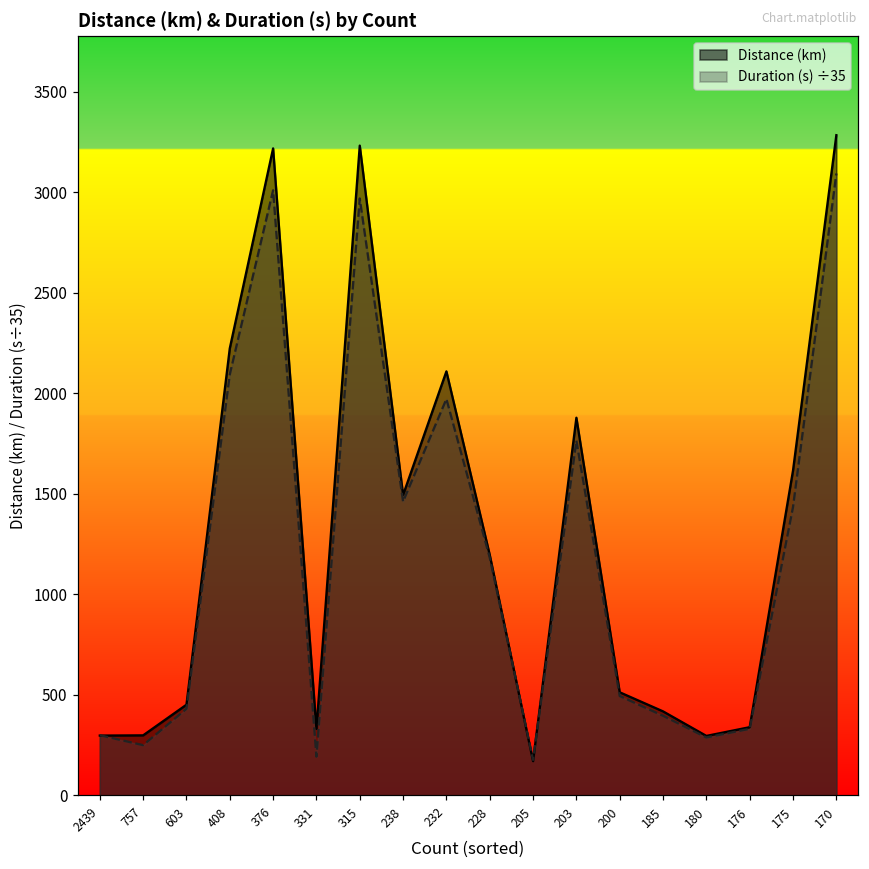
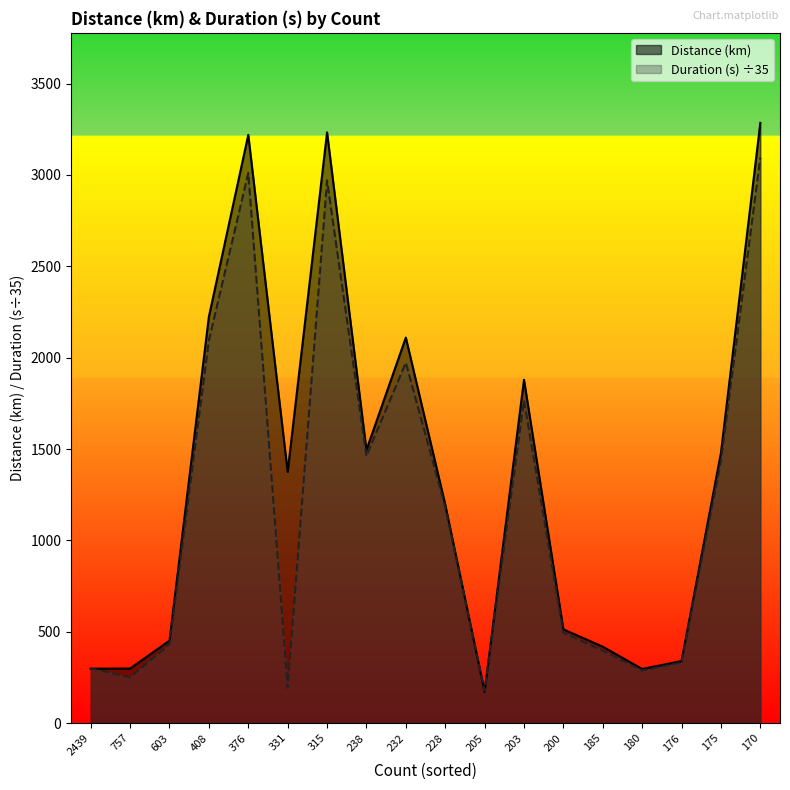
  {
    "Distance (km)": {
      "757": 300,
      "603": 450,
      "408": 2220,
      "376": 3220,
-     "331": 330,
+     "331": 1380,
      "315": 3230,
      "238": 1490,
      "232": 2110,
      "203": 1880,
      "200": 510,
      "185": 420,
-     "175": 1620,
+     "175": 1480,
      "170": 3290
    },
    "Duration (s) ÷35": {
      "757": 250,
      "603": 430,
      "408": 2090,
      "376": 3010,
      "331": 190,
      "315": 2970,
      "238": 1460,
      "232": 1970,
      "203": 1770,
      "200": 490,
      "185": 400,
      "175": 1430,
      "170": 3090
    }
  }
